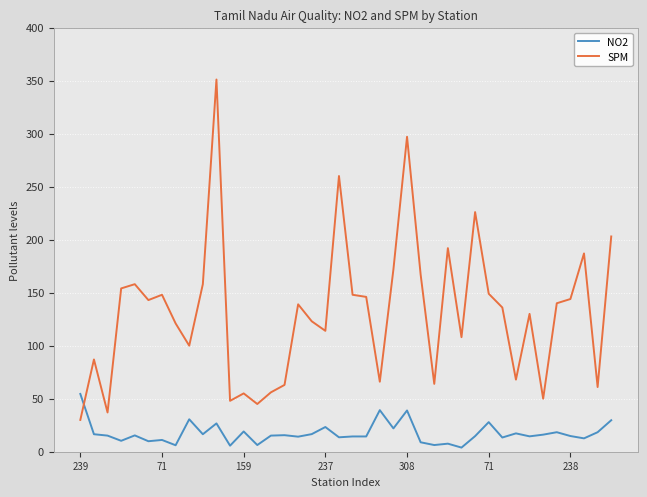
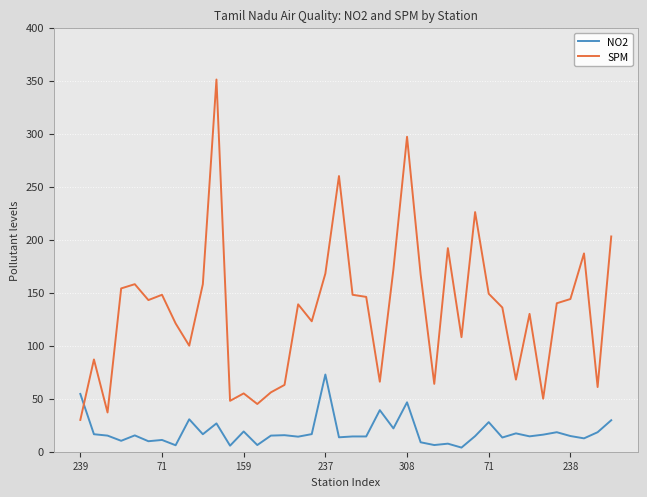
  {
    "NO2": {
      "239": 55,
      "159": 19,
-     "237": 23,
-     "308": 39,
+     "237": 73,
+     "308": 47,
      "238": 15
    },
    "SPM": {
      "239": 30,
      "159": 55,
-     "237": 114,
+     "237": 168,
      "308": 297,
      "238": 144
    }
  }
